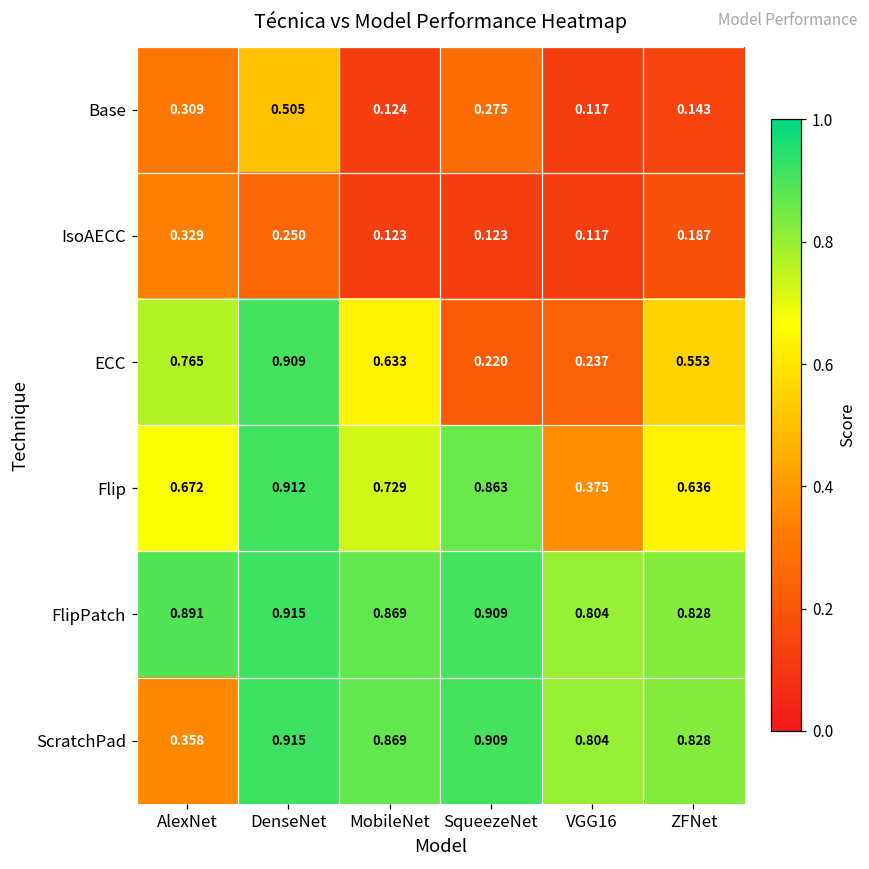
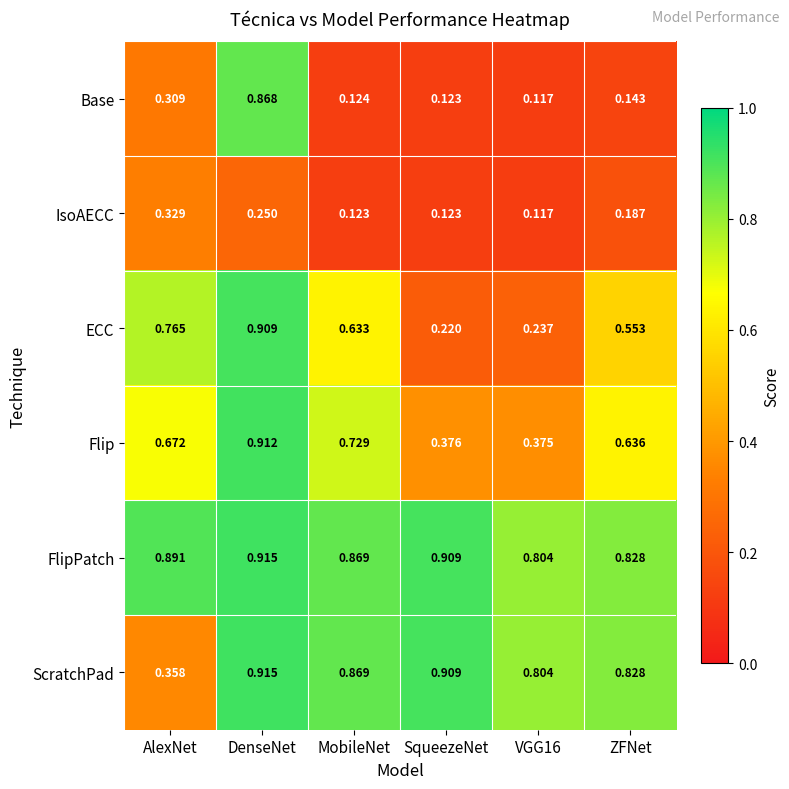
  {
    "Base": {
      "AlexNet": 0.309,
-     "DenseNet": 0.505,
+     "DenseNet": 0.868,
      "MobileNet": 0.124,
-     "SqueezeNet": 0.275,
+     "SqueezeNet": 0.123,
      "VGG16": 0.117,
      "ZFNet": 0.143
    },
    "IsoAECC": {
      "AlexNet": 0.329,
      "DenseNet": 0.250,
      "MobileNet": 0.123,
      "SqueezeNet": 0.123,
      "VGG16": 0.117,
      "ZFNet": 0.187
    },
    "ECC": {
      "AlexNet": 0.765,
      "DenseNet": 0.909,
      "MobileNet": 0.633,
      "SqueezeNet": 0.220,
      "VGG16": 0.237,
      "ZFNet": 0.553
    },
    "Flip": {
      "AlexNet": 0.672,
      "DenseNet": 0.912,
      "MobileNet": 0.729,
-     "SqueezeNet": 0.863,
+     "SqueezeNet": 0.376,
      "VGG16": 0.375,
      "ZFNet": 0.636
    },
    "FlipPatch": {
      "AlexNet": 0.891,
      "DenseNet": 0.915,
      "MobileNet": 0.869,
      "SqueezeNet": 0.909,
      "VGG16": 0.804,
      "ZFNet": 0.828
    },
    "ScratchPad": {
      "AlexNet": 0.358,
      "DenseNet": 0.915,
      "MobileNet": 0.869,
      "SqueezeNet": 0.909,
      "VGG16": 0.804,
      "ZFNet": 0.828
    }
  }
